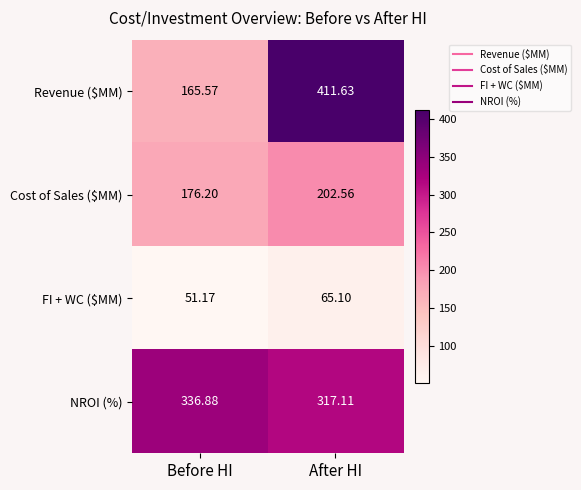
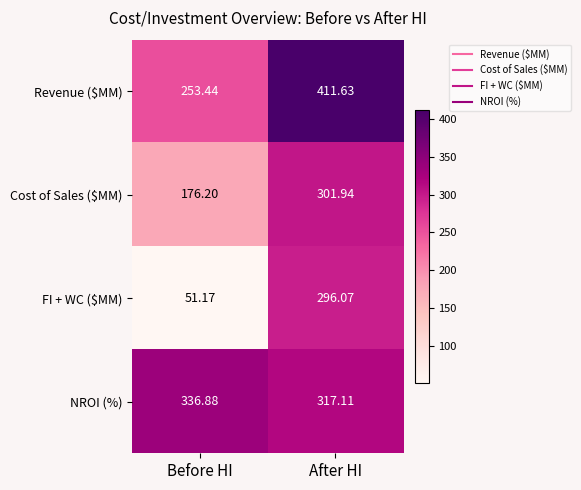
  {
    "Revenue ($MM)": {
-     "Before HI": 165.57,
+     "Before HI": 253.44,
      "After HI": 411.63
    },
    "Cost of Sales ($MM)": {
      "Before HI": 176.20,
-     "After HI": 202.56
+     "After HI": 301.94
    },
    "FI + WC ($MM)": {
      "Before HI": 51.17,
-     "After HI": 65.10
+     "After HI": 296.07
    },
    "NROI (%)": {
      "Before HI": 336.88,
      "After HI": 317.11
    }
  }
